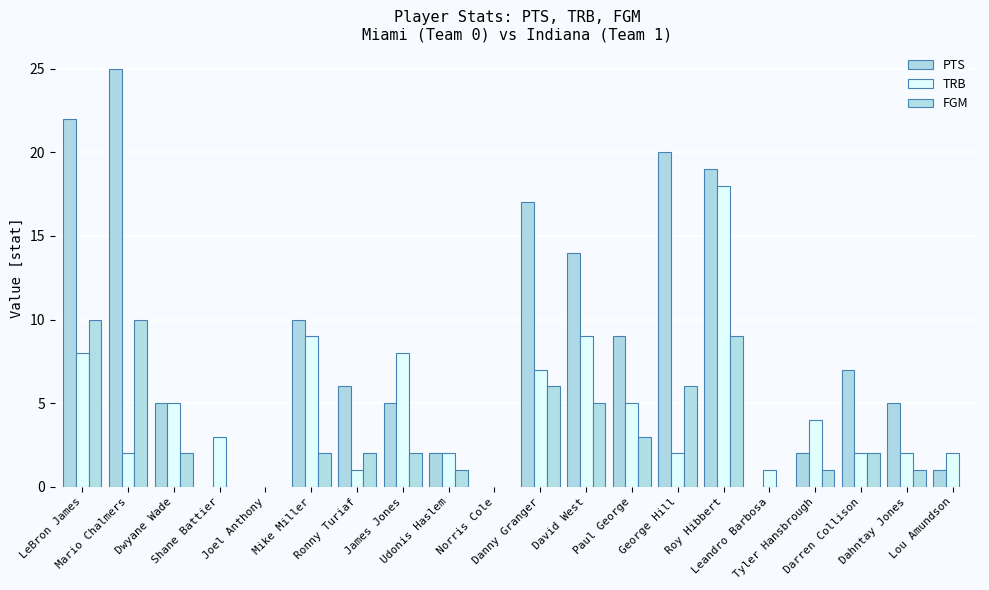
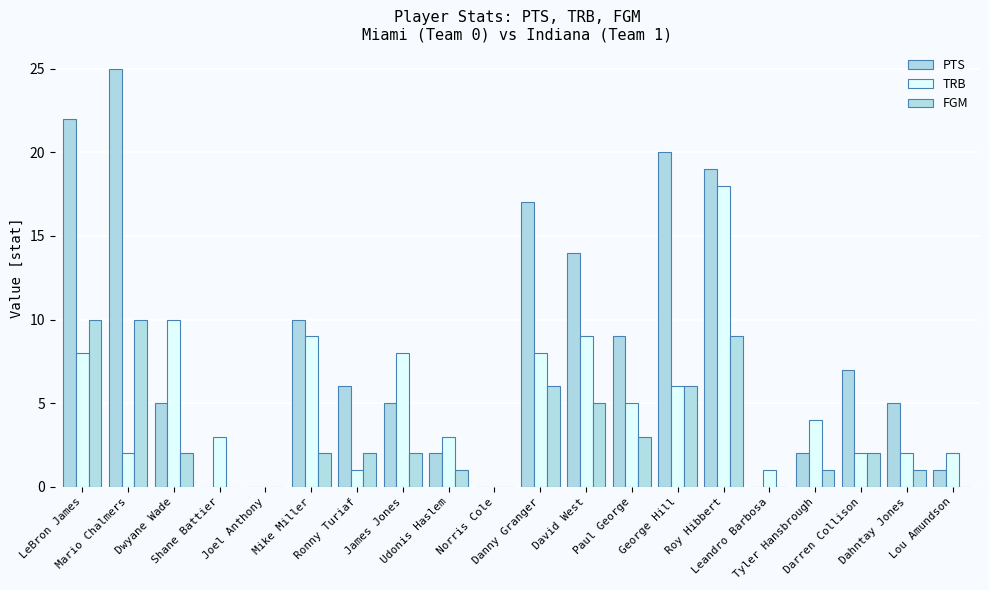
  {
    "TRB": {
      "LeBron James": 8,
      "Mario Chalmers": 2,
-     "Dwyane Wade": 5,
+     "Dwyane Wade": 10,
      "Shane Battier": 3,
      "Joel Anthony": 0,
      "Mike Miller": 9,
      "Ronny Turiaf": 1,
      "James Jones": 8,
-     "Udonis Haslem": 2,
+     "Udonis Haslem": 3,
      "Norris Cole": 0,
-     "Danny Granger": 7,
+     "Danny Granger": 8,
      "David West": 9,
      "Paul George": 5,
-     "George Hill": 2,
+     "George Hill": 6,
      "Roy Hibbert": 18,
      "Leandro Barbosa": 1,
      "Tyler Hansbrough": 4,
      "Darren Collison": 2,
      "Dahntay Jones": 2,
      "Lou Amundson": 2
    }
  }
